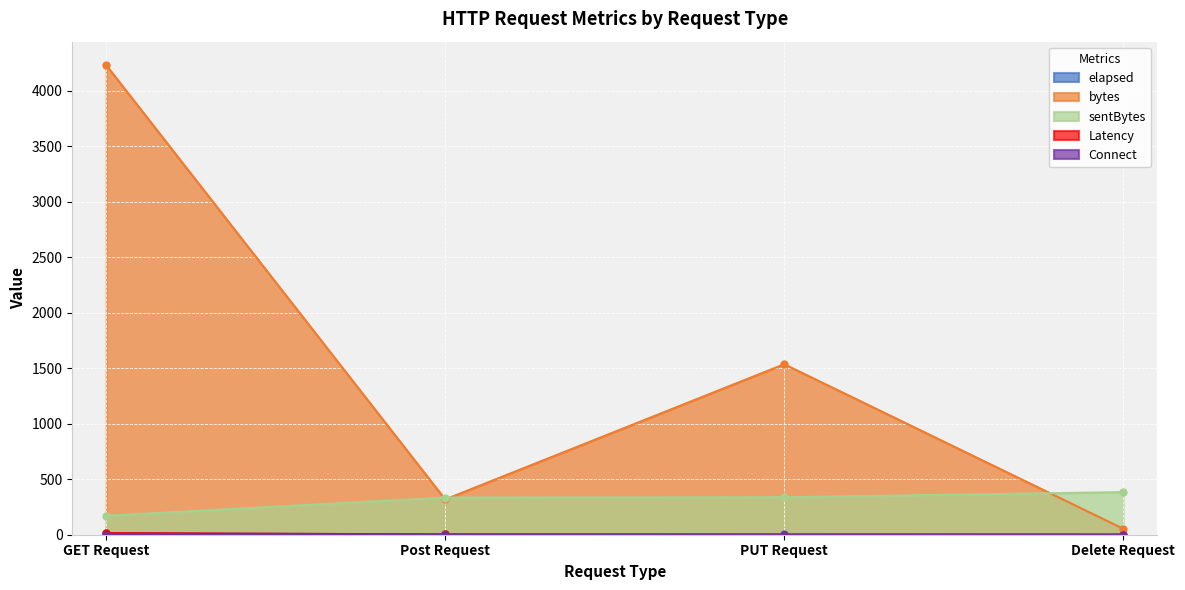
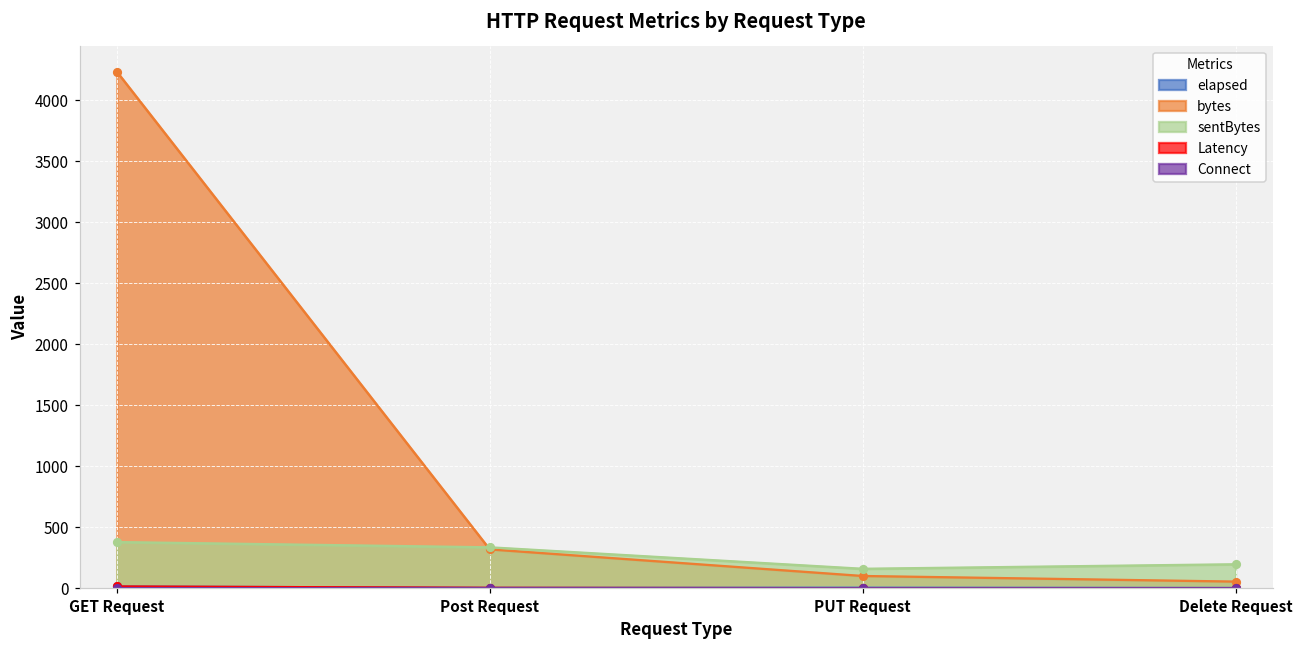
  {
    "bytes": {
      "GET Request": 4230,
-     "PUT Request": 1540,
+     "PUT Request": 100,
      "Delete Request": 50
    },
    "sentBytes": {
-     "GET Request": 170,
-     "PUT Request": 340,
-     "Delete Request": 380
+     "GET Request": 380,
+     "PUT Request": 160,
+     "Delete Request": 200
    }
  }
